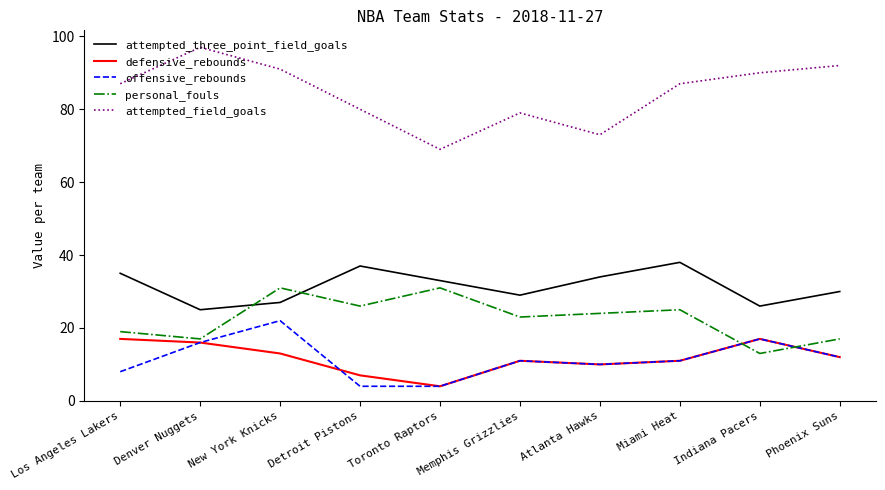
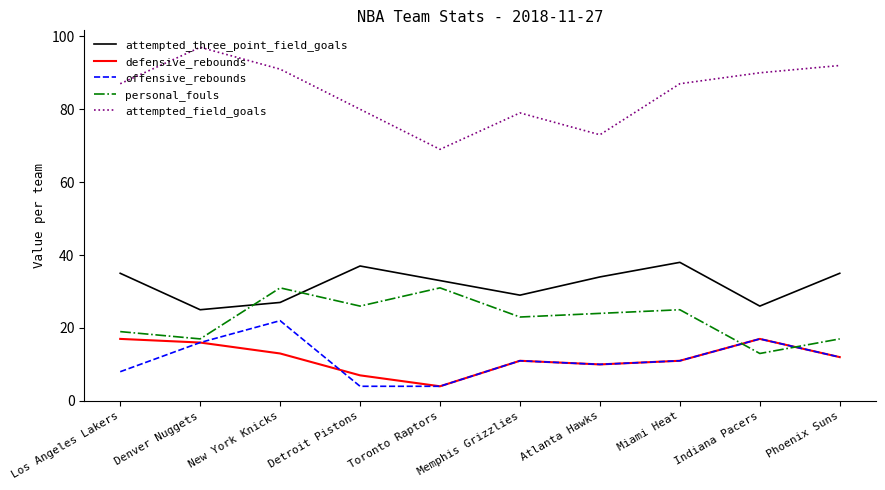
  {
    "attempted_three_point_field_goals": {
      "Los Angeles Lakers": 35,
      "Denver Nuggets": 25,
      "New York Knicks": 27,
      "Detroit Pistons": 37,
      "Toronto Raptors": 33,
      "Memphis Grizzlies": 29,
      "Atlanta Hawks": 34,
      "Miami Heat": 38,
      "Indiana Pacers": 26,
-     "Phoenix Suns": 30
+     "Phoenix Suns": 35
    },
    "defensive_rebounds": {
      "Los Angeles Lakers": 17,
      "New York Knicks": 13,
      "Detroit Pistons": 7
    },
    "offensive_rebounds": {
      "Los Angeles Lakers": 8,
      "New York Knicks": 22,
      "Detroit Pistons": 4
    },
    "personal_fouls": {
      "Los Angeles Lakers": 19,
      "Denver Nuggets": 17,
      "New York Knicks": 31,
      "Detroit Pistons": 26,
      "Toronto Raptors": 31,
      "Memphis Grizzlies": 23,
      "Atlanta Hawks": 24,
      "Miami Heat": 25,
      "Indiana Pacers": 13,
      "Phoenix Suns": 17
    },
    "attempted_field_goals": {
      "Los Angeles Lakers": 87,
      "Denver Nuggets": 97,
      "New York Knicks": 91,
      "Detroit Pistons": 80,
      "Toronto Raptors": 69,
      "Memphis Grizzlies": 79,
      "Atlanta Hawks": 73,
      "Miami Heat": 87,
      "Indiana Pacers": 90,
      "Phoenix Suns": 92
    }
  }
